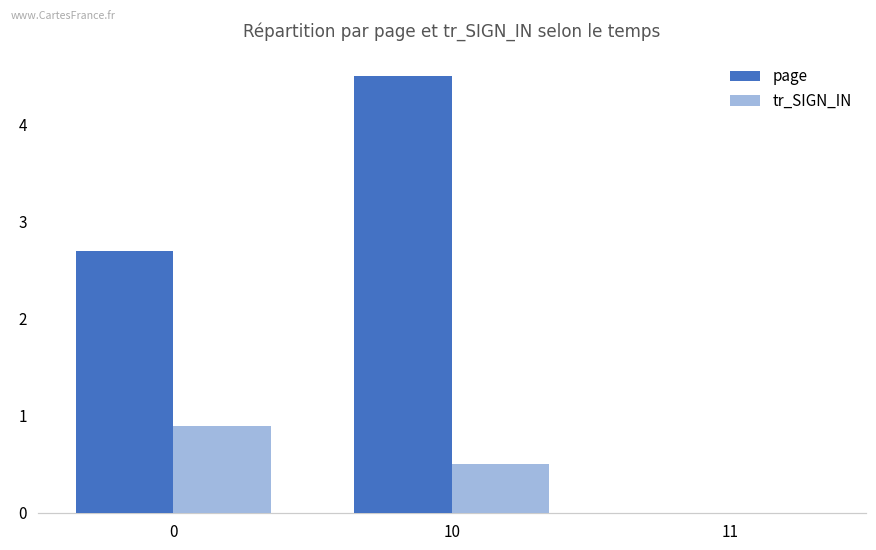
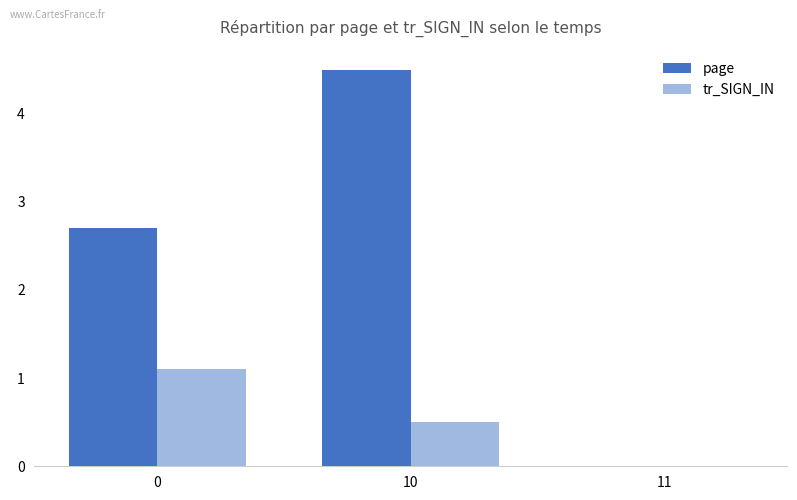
  {
    "page": {
      "0": 2.7,
      "10": 4.5,
      "11": 0.0
    },
    "tr_SIGN_IN": {
-     "0": 0.9,
+     "0": 1.1,
      "10": 0.5,
      "11": 0.0
    }
  }
